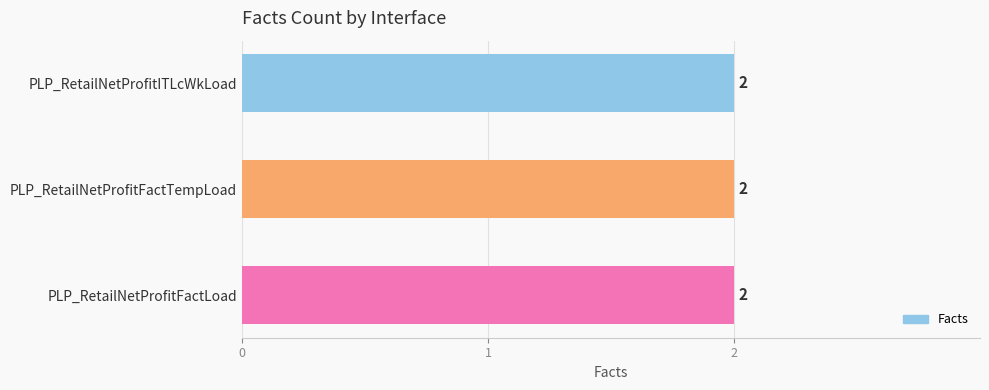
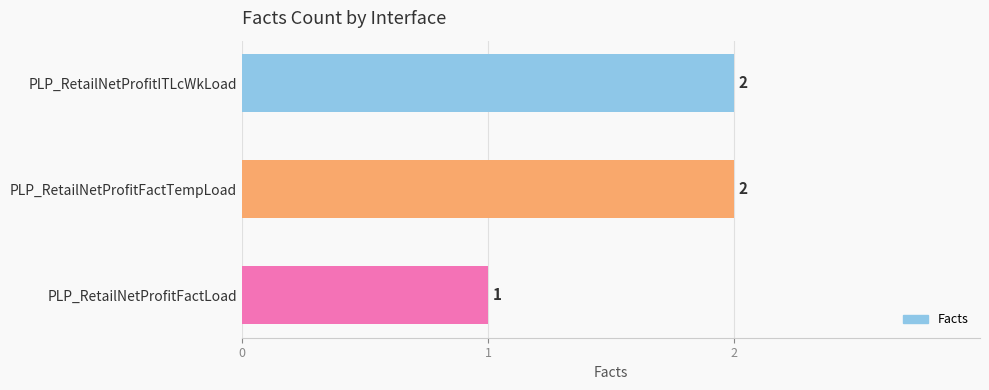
  {
    "PLP_RetailNetProfitITLcWkLoad": 2,
    "PLP_RetailNetProfitFactTempLoad": 2,
-   "PLP_RetailNetProfitFactLoad": 2
+   "PLP_RetailNetProfitFactLoad": 1
  }
